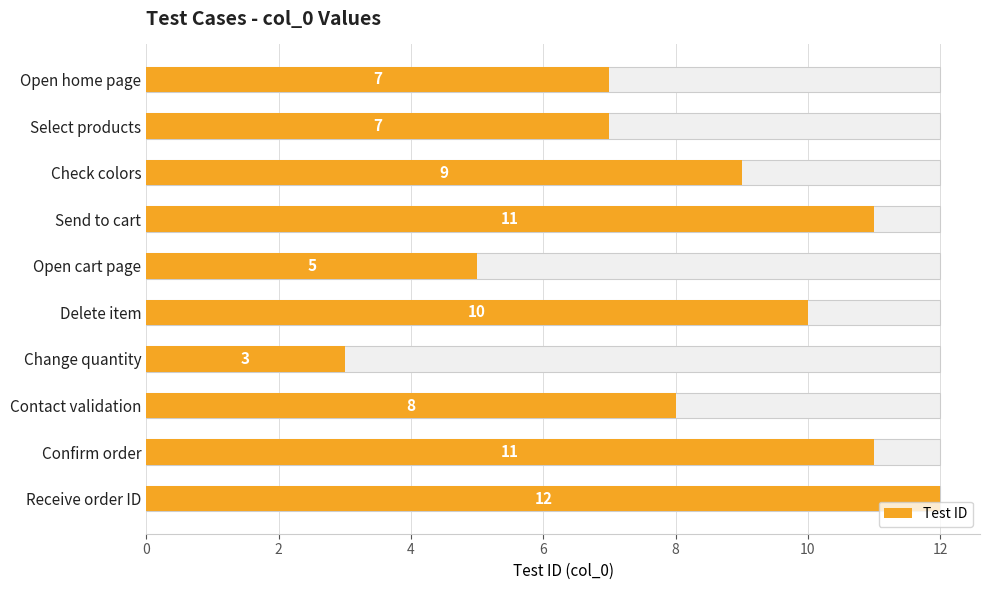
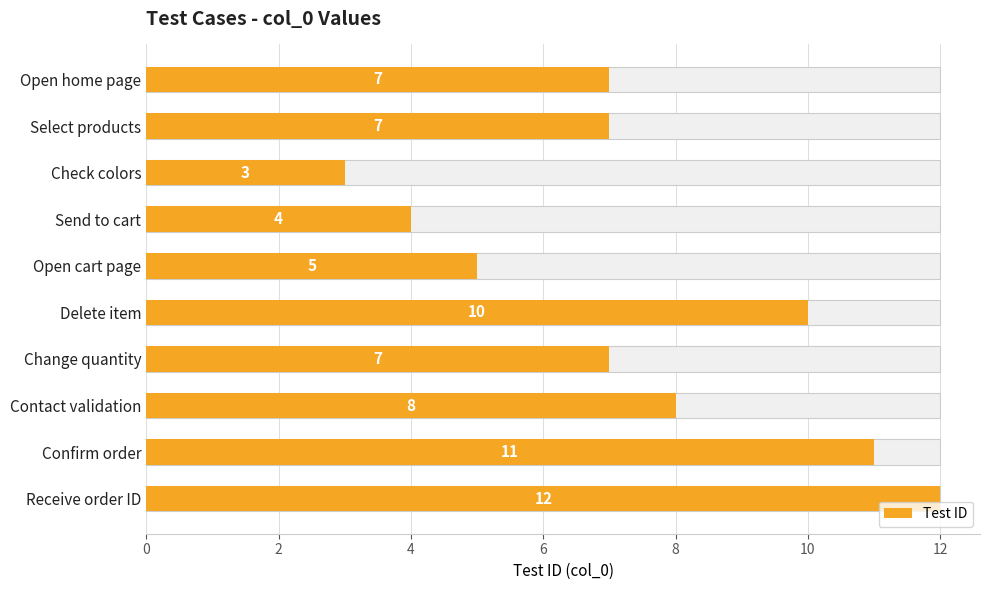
  {
    "Test ID": {
-     "Check colors": 9,
-     "Send to cart": 11,
-     "Change quantity": 3,
+     "Check colors": 3,
+     "Send to cart": 4,
+     "Change quantity": 7,
      "Receive order ID": 12
    }
  }
